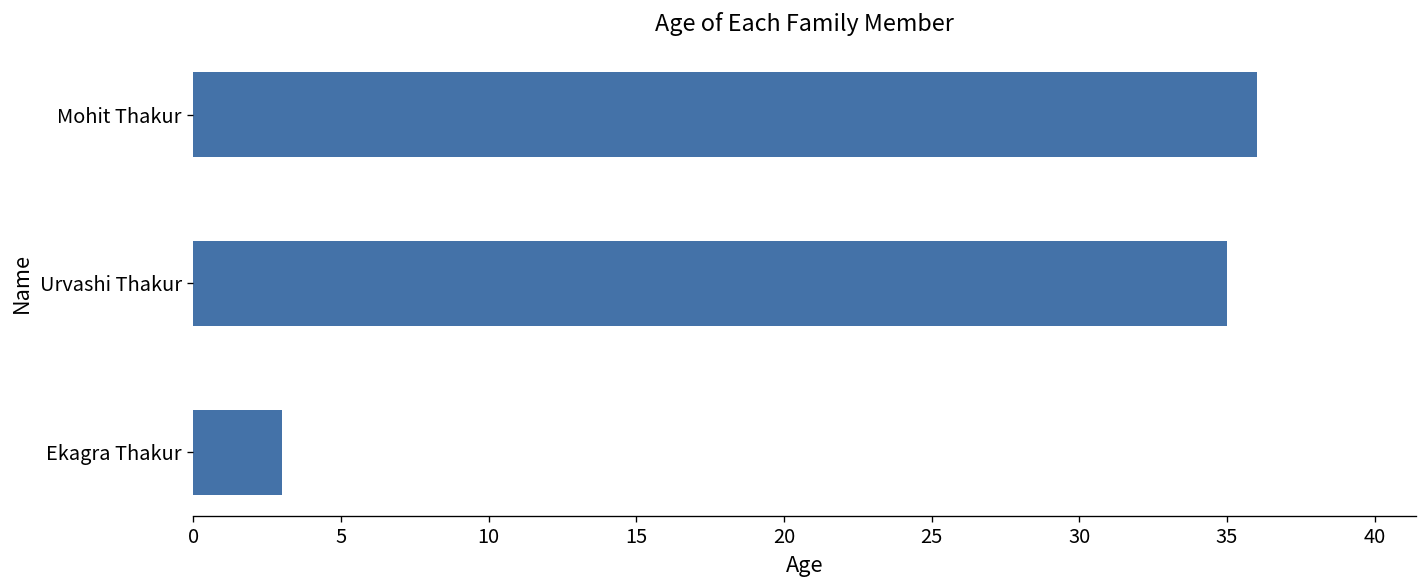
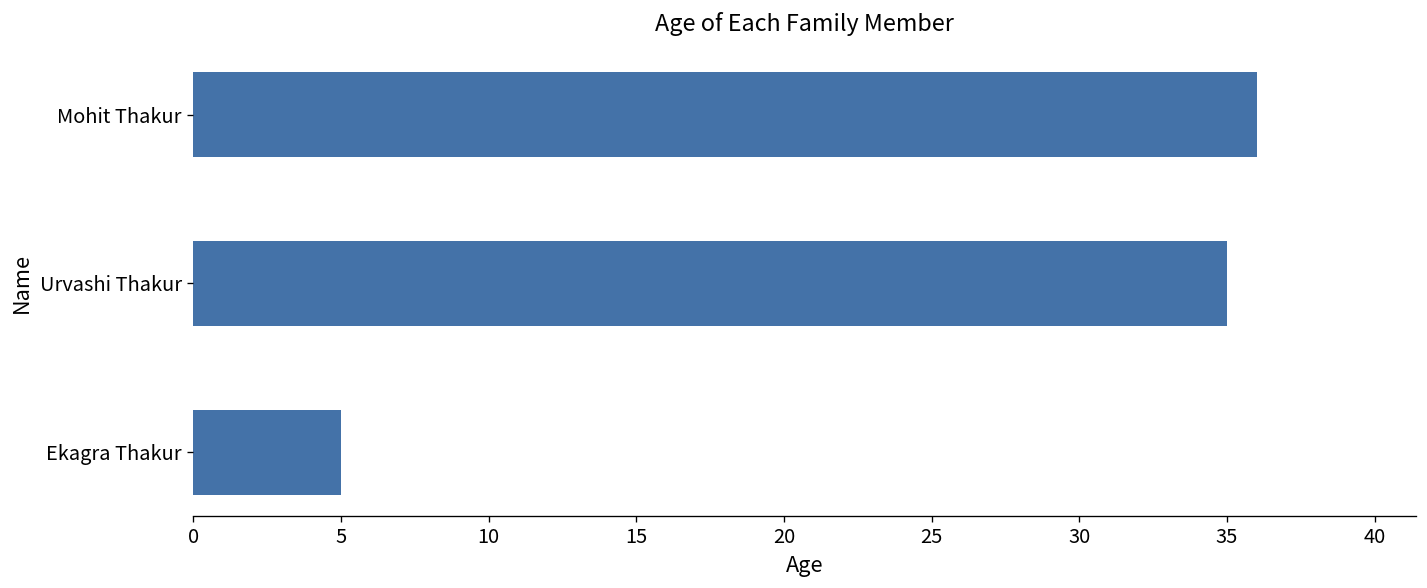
  {
    "Mohit Thakur": 36,
    "Urvashi Thakur": 35,
-   "Ekagra Thakur": 3
+   "Ekagra Thakur": 5
  }
